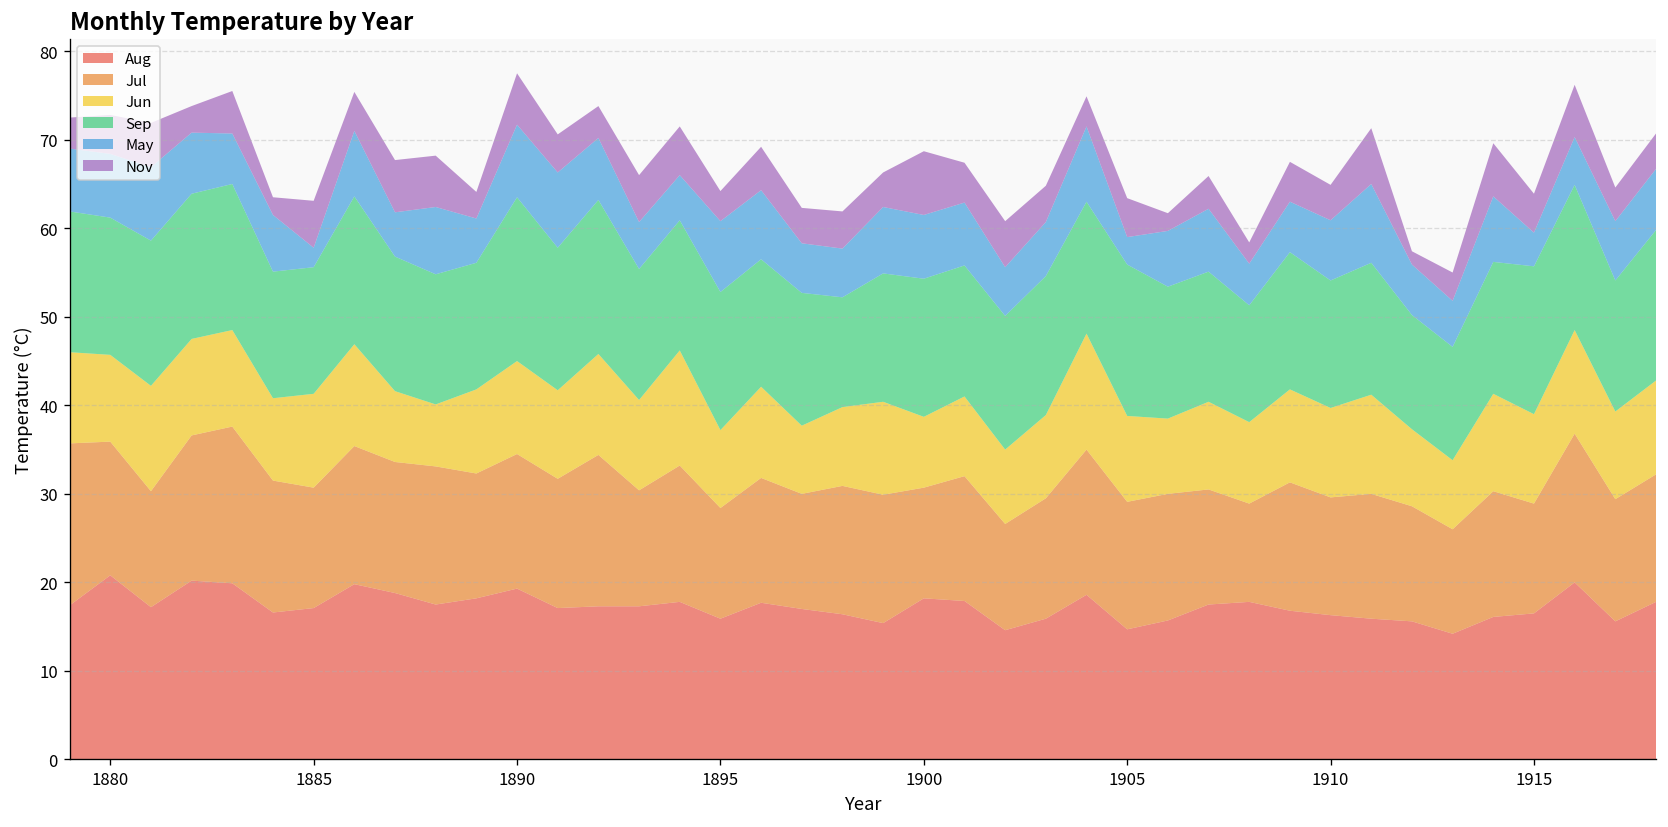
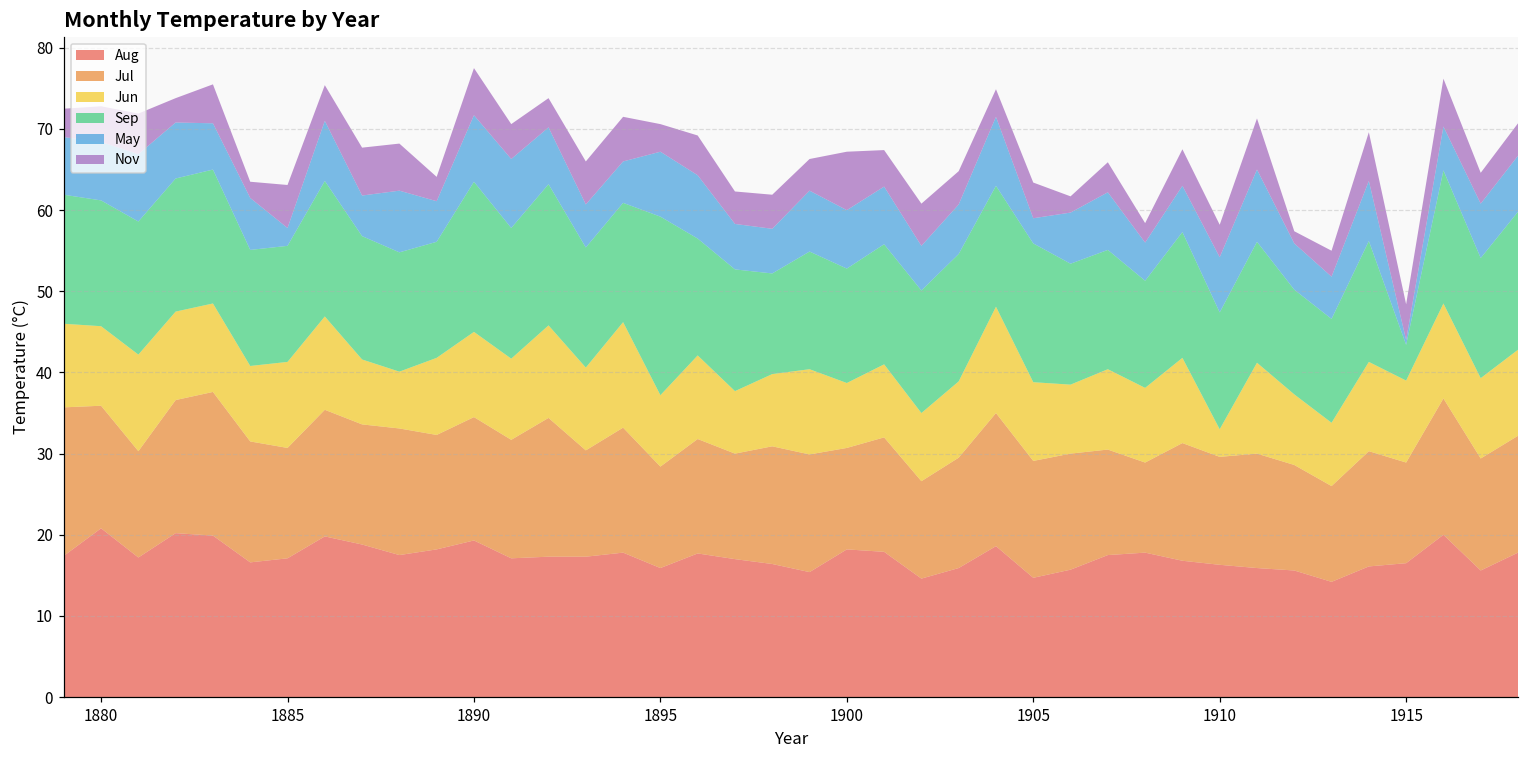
  {
    "Jun": {
      "1880": 10,
      "1885": 11,
      "1890": 11,
      "1895": 9,
      "1900": 8,
      "1905": 10,
-     "1910": 10,
+     "1910": 3,
      "1915": 10
    },
    "Sep": {
      "1880": 16,
      "1885": 14,
      "1890": 19,
-     "1895": 16,
-     "1900": 16,
+     "1895": 22,
+     "1900": 14,
      "1905": 17,
      "1910": 14,
-     "1915": 17
+     "1915": 4
    },
    "May": {
      "1885": 2,
      "1890": 8,
      "1895": 8,
      "1900": 7,
      "1905": 3,
      "1910": 7,
-     "1915": 4
+     "1915": 1
    },
    "Nov": {
      "1885": 5,
      "1890": 6,
      "1895": 3,
      "1900": 7,
      "1905": 4,
      "1910": 4,
      "1915": 4
    }
  }
